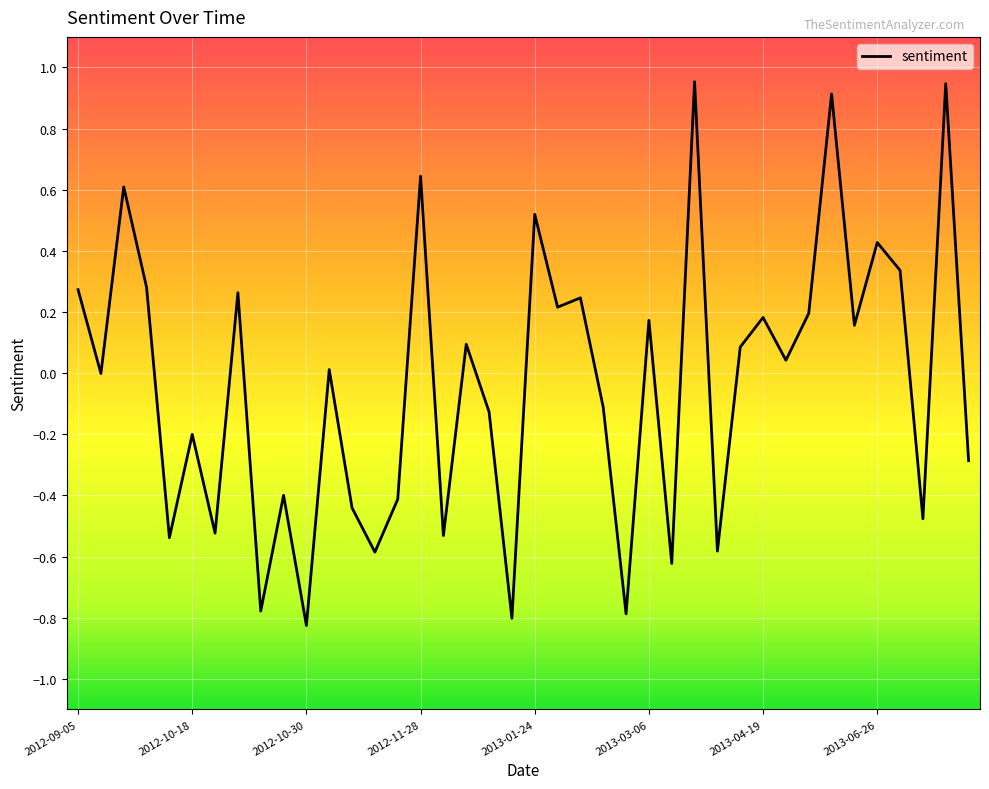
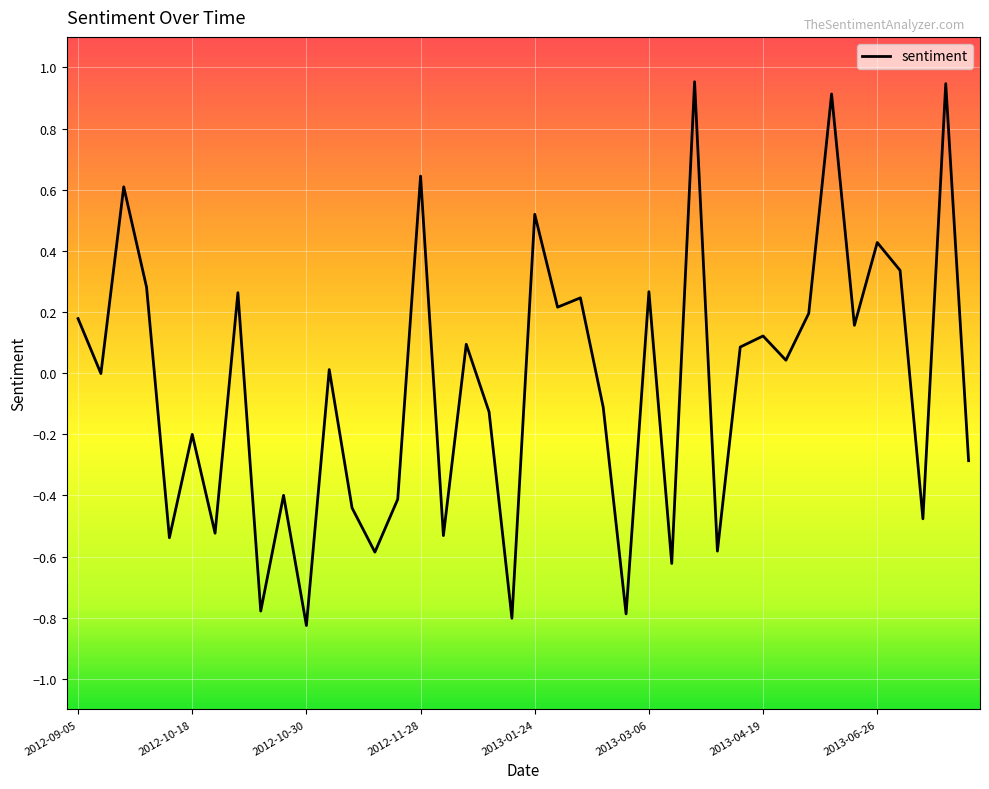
  {
-   "2012-09-05": 0.27,
+   "2012-09-05": 0.18,
    "2012-10-18": -0.20,
    "2012-10-30": -0.83,
    "2012-11-28": 0.64,
    "2013-01-24": 0.52,
-   "2013-03-06": 0.17,
-   "2013-04-19": 0.18,
+   "2013-03-06": 0.27,
+   "2013-04-19": 0.12,
    "2013-06-26": 0.43
  }
